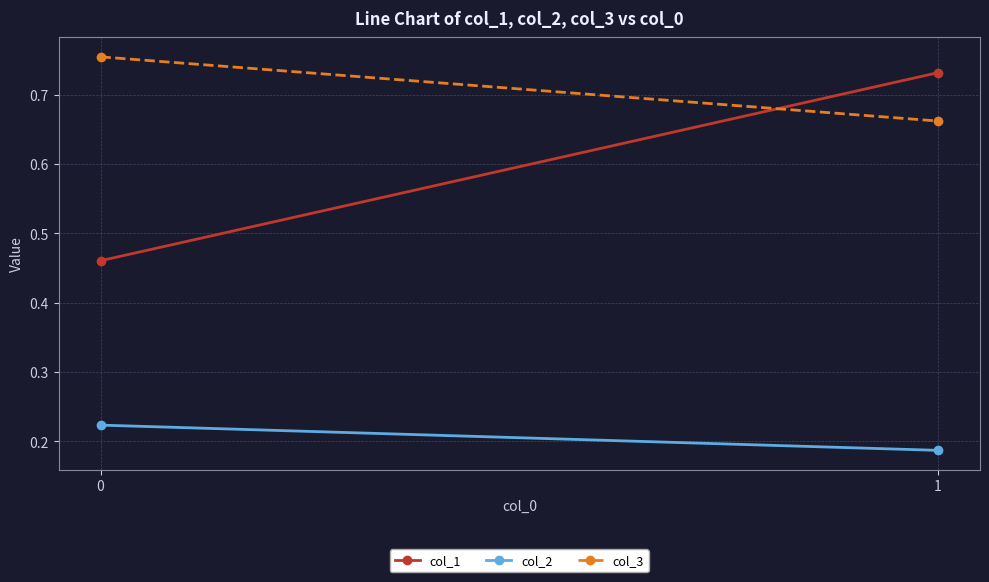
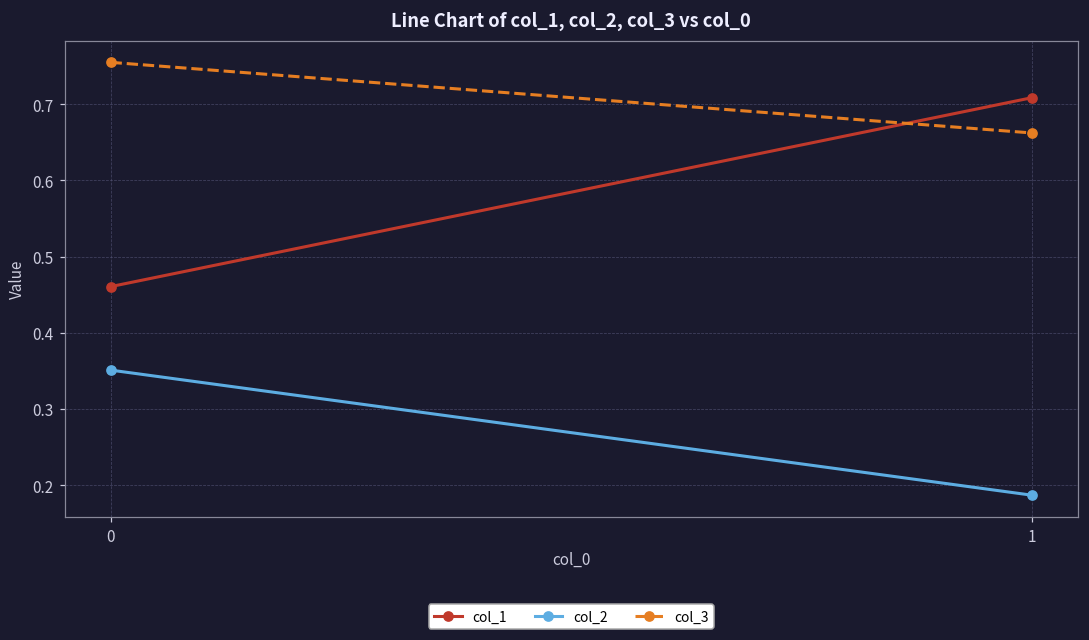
  {
    "col_1": {
      "0": 0.46,
-     "1": 0.73
+     "1": 0.71
    },
    "col_2": {
-     "0": 0.22,
+     "0": 0.35,
      "1": 0.19
    },
    "col_3": {
      "0": 0.75,
      "1": 0.66
    }
  }
